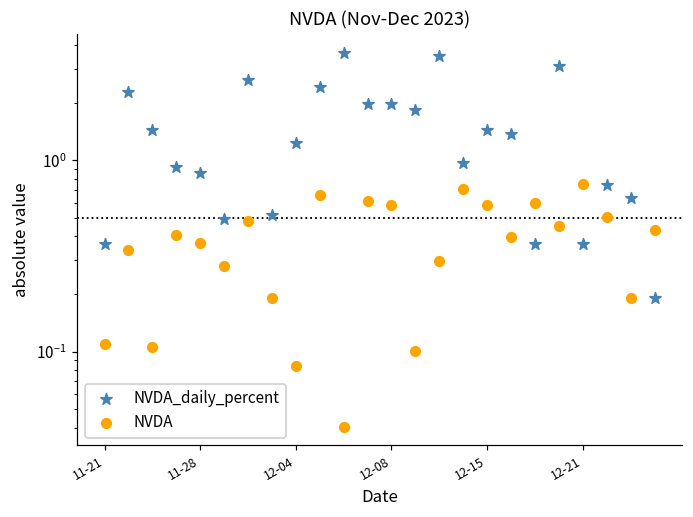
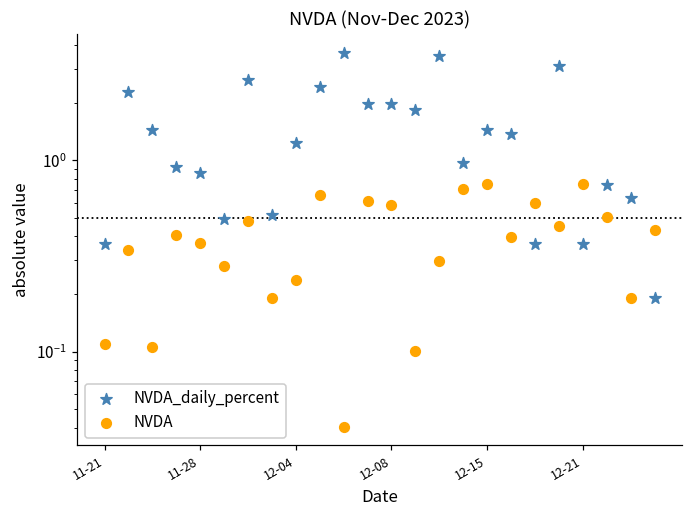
  {
    "NVDA": {
-     "12-04": 0.08,
-     "12-15": 0.59
+     "12-04": 0.24,
+     "12-15": 0.75
    }
  }
